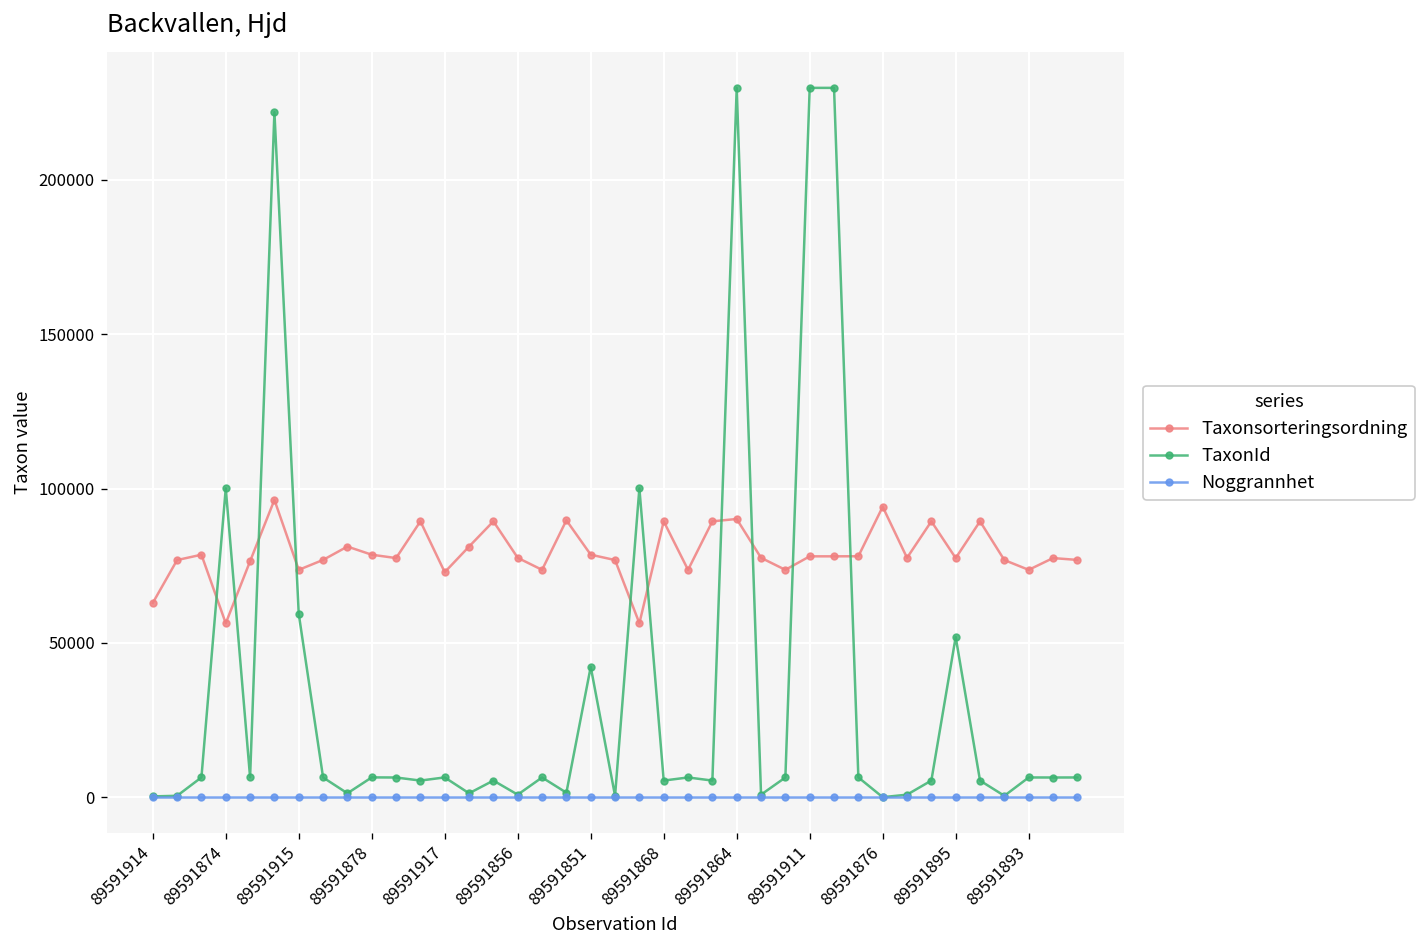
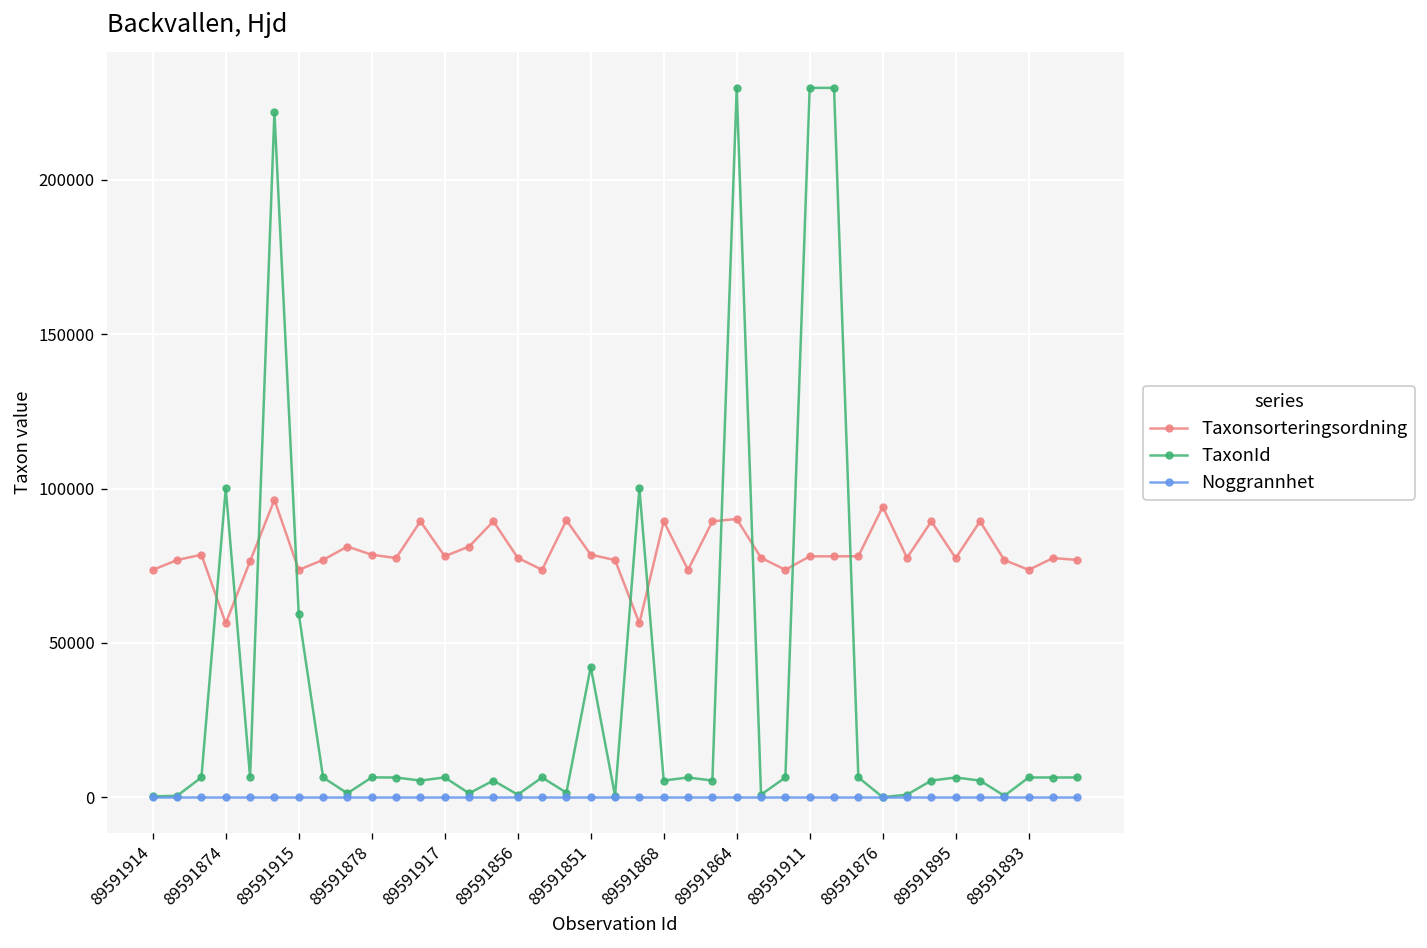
  {
    "Taxonsorteringsordning": {
-     "89591914": 63000,
+     "89591914": 74000,
      "89591874": 56000,
      "89591915": 74000,
      "89591878": 79000,
-     "89591917": 73000,
+     "89591917": 78000,
      "89591856": 78000,
      "89591851": 79000,
      "89591868": 89000,
      "89591864": 90000,
      "89591911": 78000,
      "89591876": 94000,
      "89591895": 78000,
      "89591893": 74000
    },
    "TaxonId": {
      "89591874": 100000,
      "89591915": 59000,
      "89591878": 6000,
      "89591917": 6000,
      "89591851": 42000,
      "89591868": 5000,
      "89591864": 230000,
      "89591911": 230000,
-     "89591895": 52000,
+     "89591895": 6000,
      "89591893": 6000
    },
    "Noggrannhet": {
      "89591874": 0,
      "89591915": 0,
      "89591878": 0,
      "89591917": 0,
      "89591851": 0,
      "89591868": 0,
      "89591864": 0,
      "89591911": 0,
      "89591895": 0,
      "89591893": 0
    }
  }
